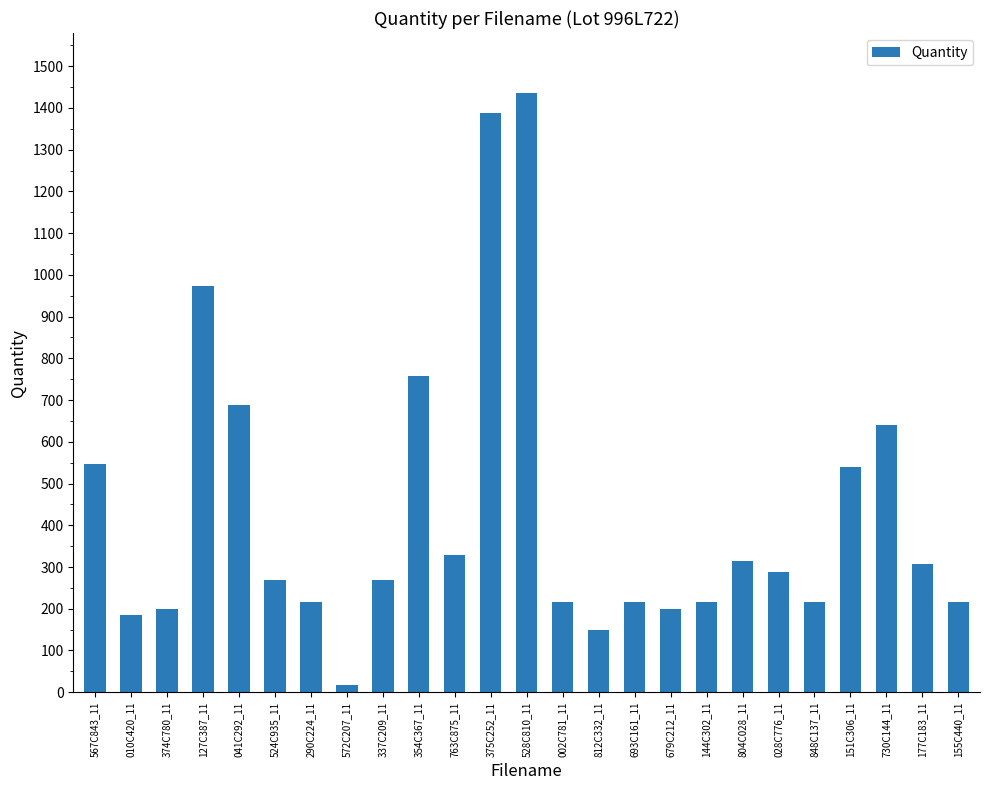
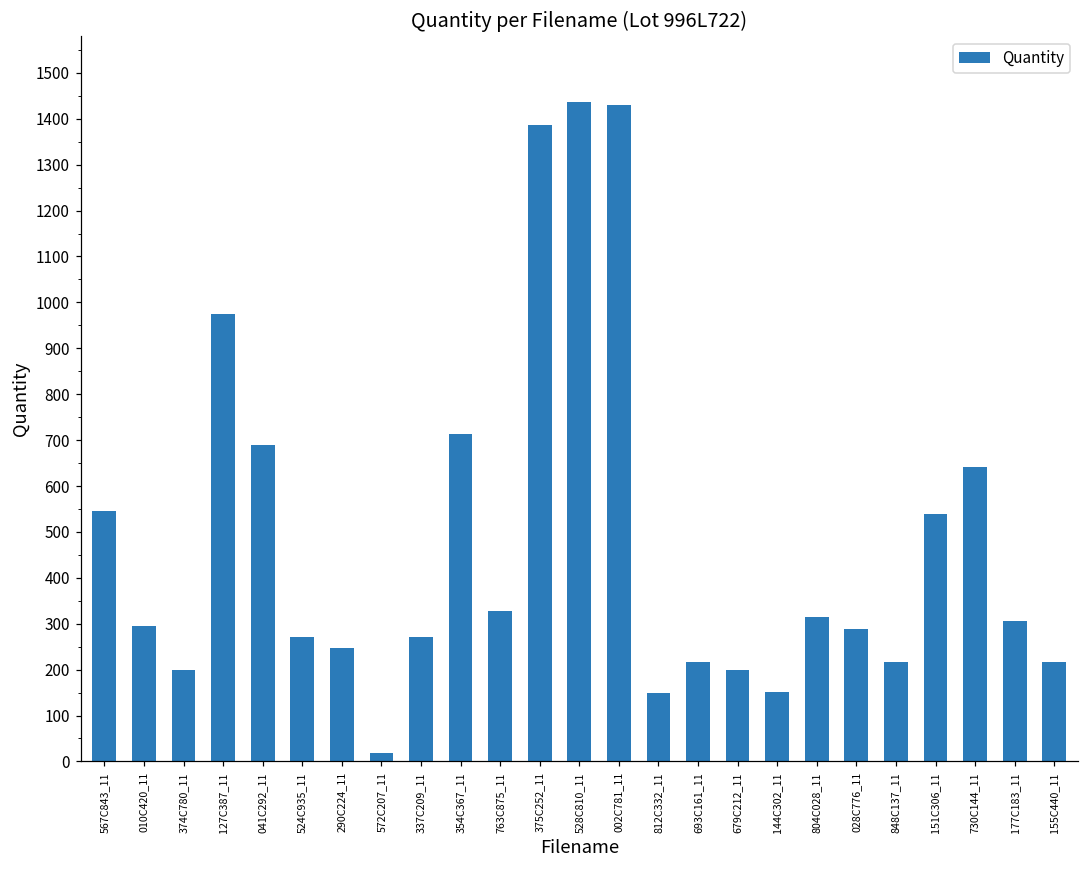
  {
    "567C843_11": 550,
-   "010C420_11": 190,
+   "010C420_11": 300,
    "374C780_11": 200,
    "127C387_11": 970,
    "041C292_11": 690,
    "524C935_11": 270,
-   "290C224_11": 220,
+   "290C224_11": 250,
    "572C207_11": 20,
    "337C209_11": 270,
-   "354C367_11": 760,
+   "354C367_11": 710,
    "763C875_11": 330,
    "375C252_11": 1390,
    "528C810_11": 1440,
-   "002C781_11": 220,
+   "002C781_11": 1430,
    "812C332_11": 150,
    "693C161_11": 220,
    "679C212_11": 200,
-   "144C302_11": 220,
+   "144C302_11": 150,
    "804C028_11": 320,
    "028C776_11": 290,
    "848C137_11": 220,
    "151C306_11": 540,
    "730C144_11": 640,
    "177C183_11": 310,
    "155C440_11": 220
  }
